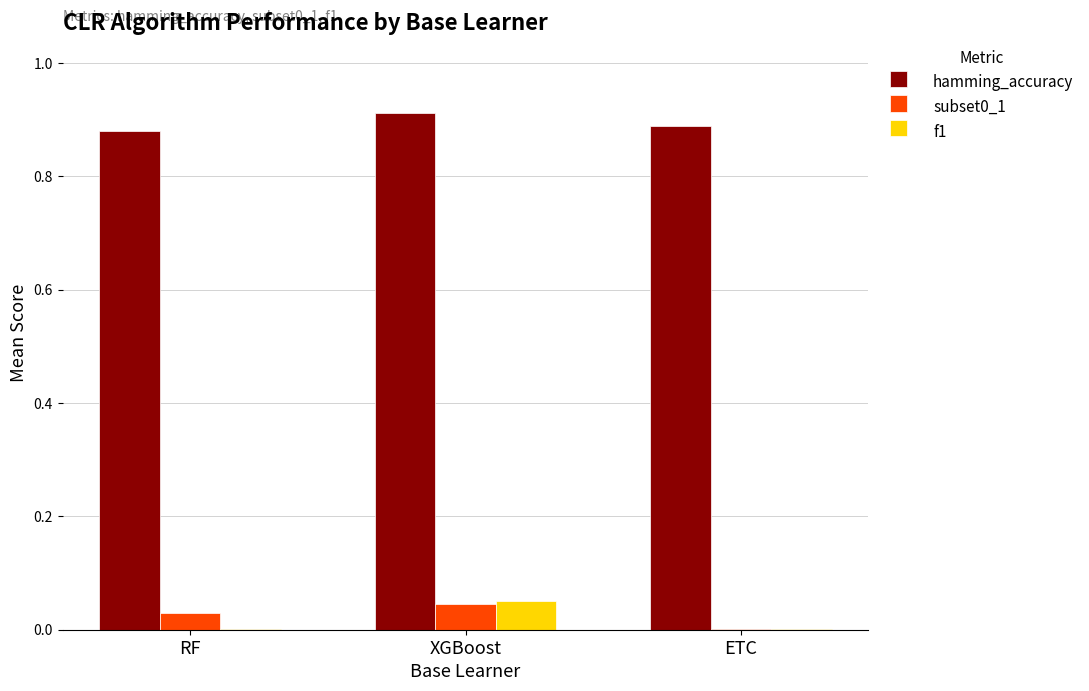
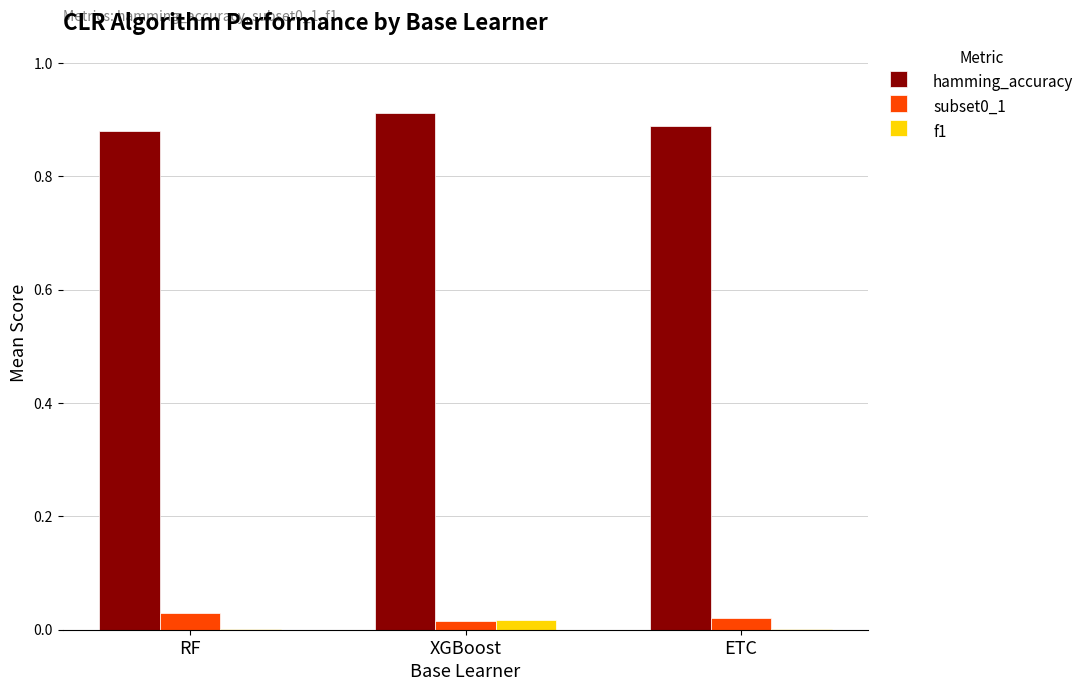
  {
    "hamming_accuracy": {
      "RF": 0.88,
      "XGBoost": 0.91,
      "ETC": 0.89
    },
    "subset0_1": {
      "RF": 0.03,
-     "XGBoost": 0.05,
-     "ETC": 0.00
+     "XGBoost": 0.02,
+     "ETC": 0.02
    },
    "f1": {
-     "XGBoost": 0.05
+     "XGBoost": 0.02
    }
  }
